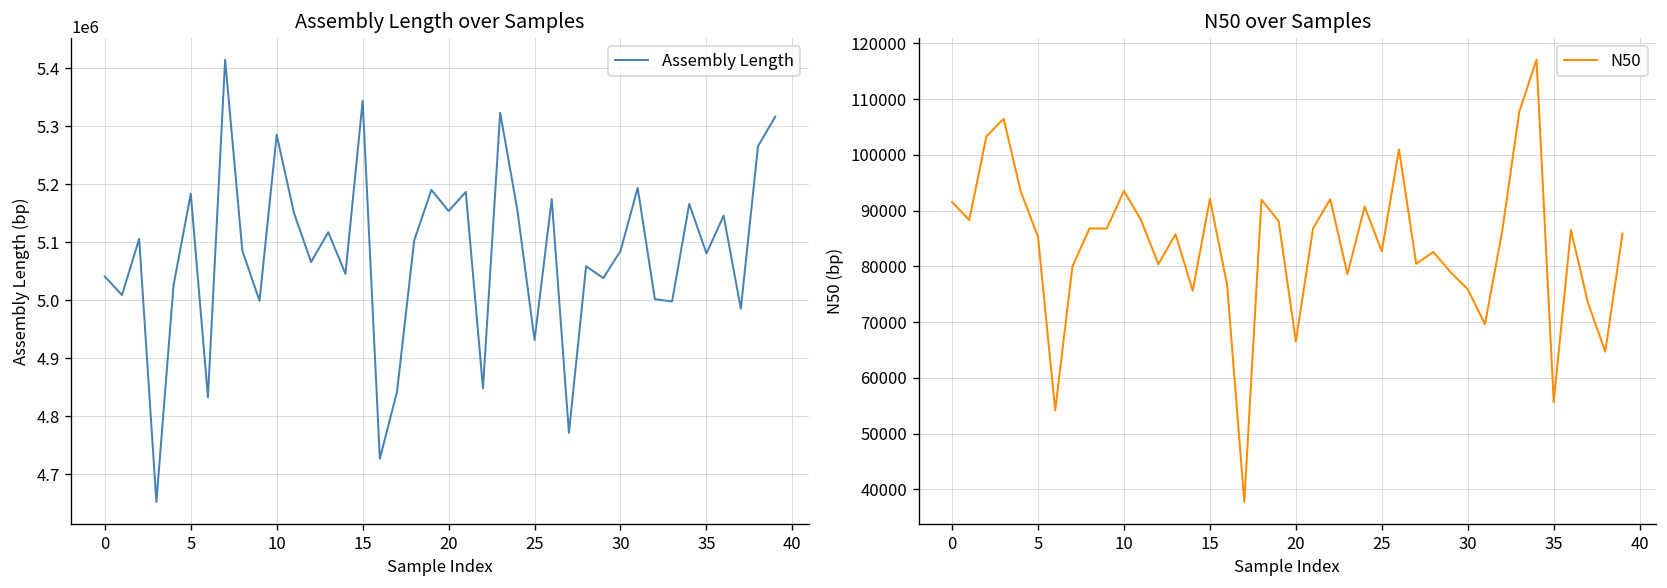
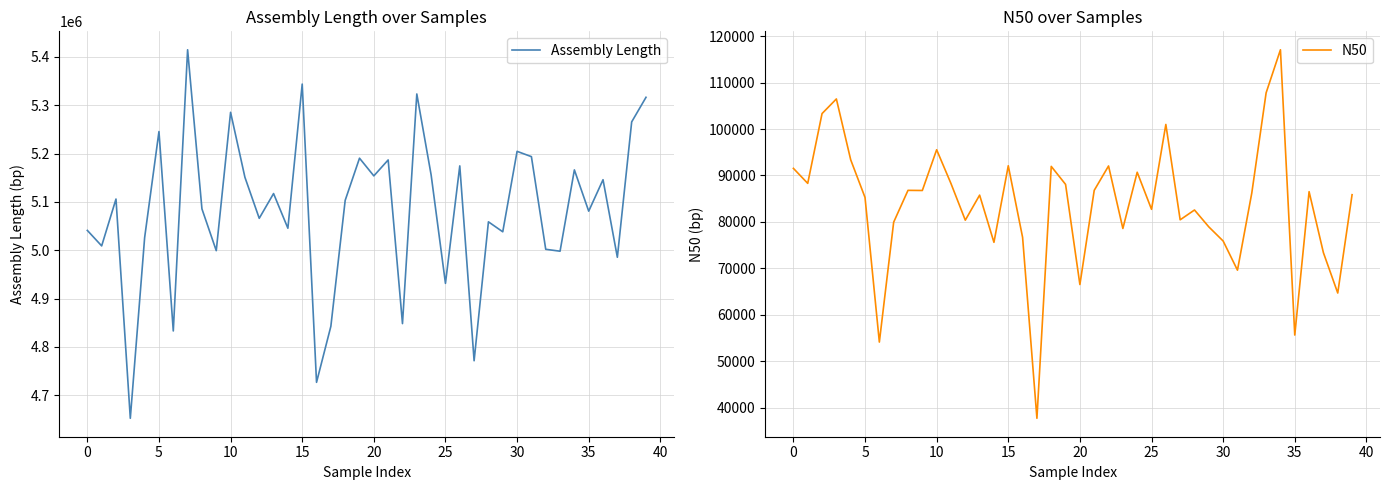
  {
    "Assembly Length over Samples": {
      "0": 5040000,
-     "5": 5180000,
+     "5": 5250000,
      "10": 5290000,
      "15": 5340000,
      "20": 5150000,
      "25": 4930000,
-     "30": 5090000,
+     "30": 5200000,
      "35": 5080000
    },
    "N50 over Samples": {
      "0": 92000,
      "5": 85000,
-     "10": 94000,
+     "10": 96000,
      "15": 92000,
      "20": 67000,
      "25": 83000,
      "30": 76000,
      "35": 56000
    }
  }
